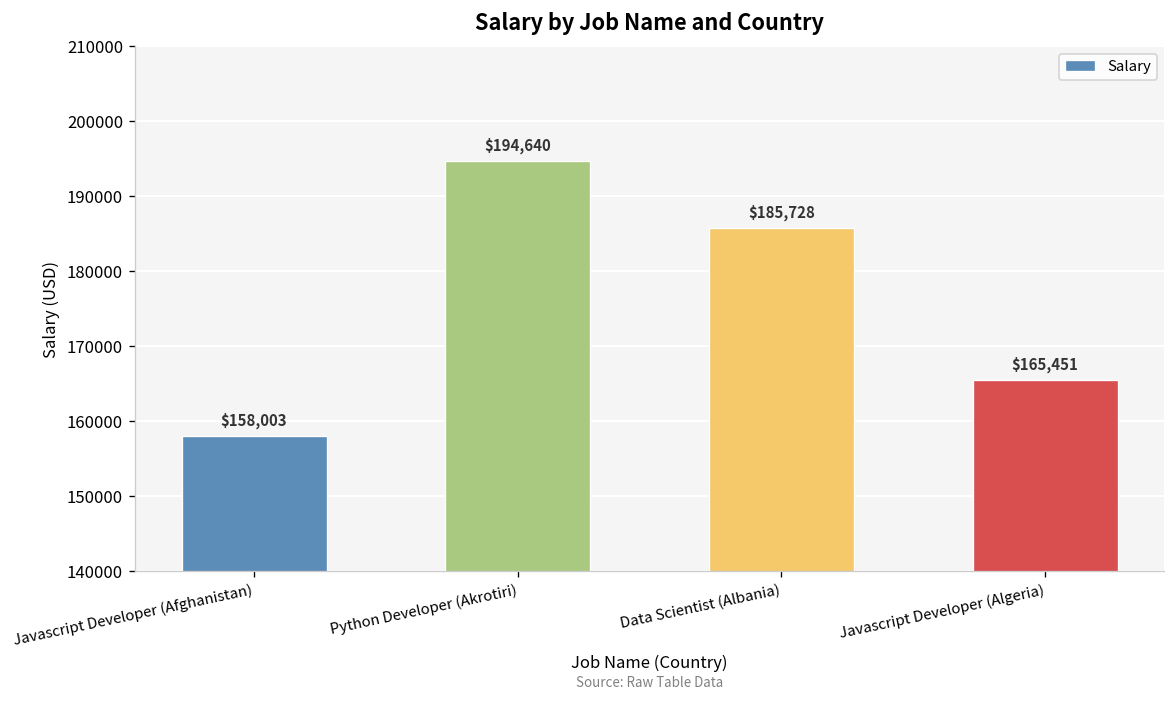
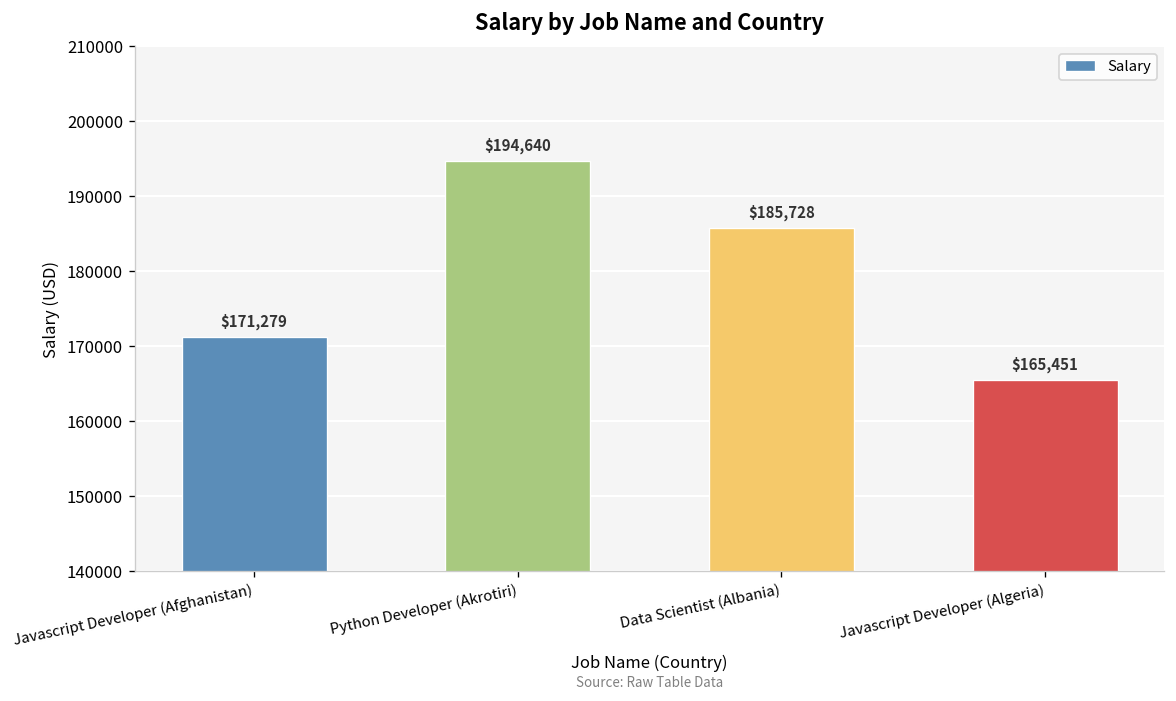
  {
-   "Javascript Developer (Afghanistan)": "$158,003",
+   "Javascript Developer (Afghanistan)": "$171,279",
    "Python Developer (Akrotiri)": "$194,640",
    "Data Scientist (Albania)": "$185,728",
    "Javascript Developer (Algeria)": "$165,451"
  }
